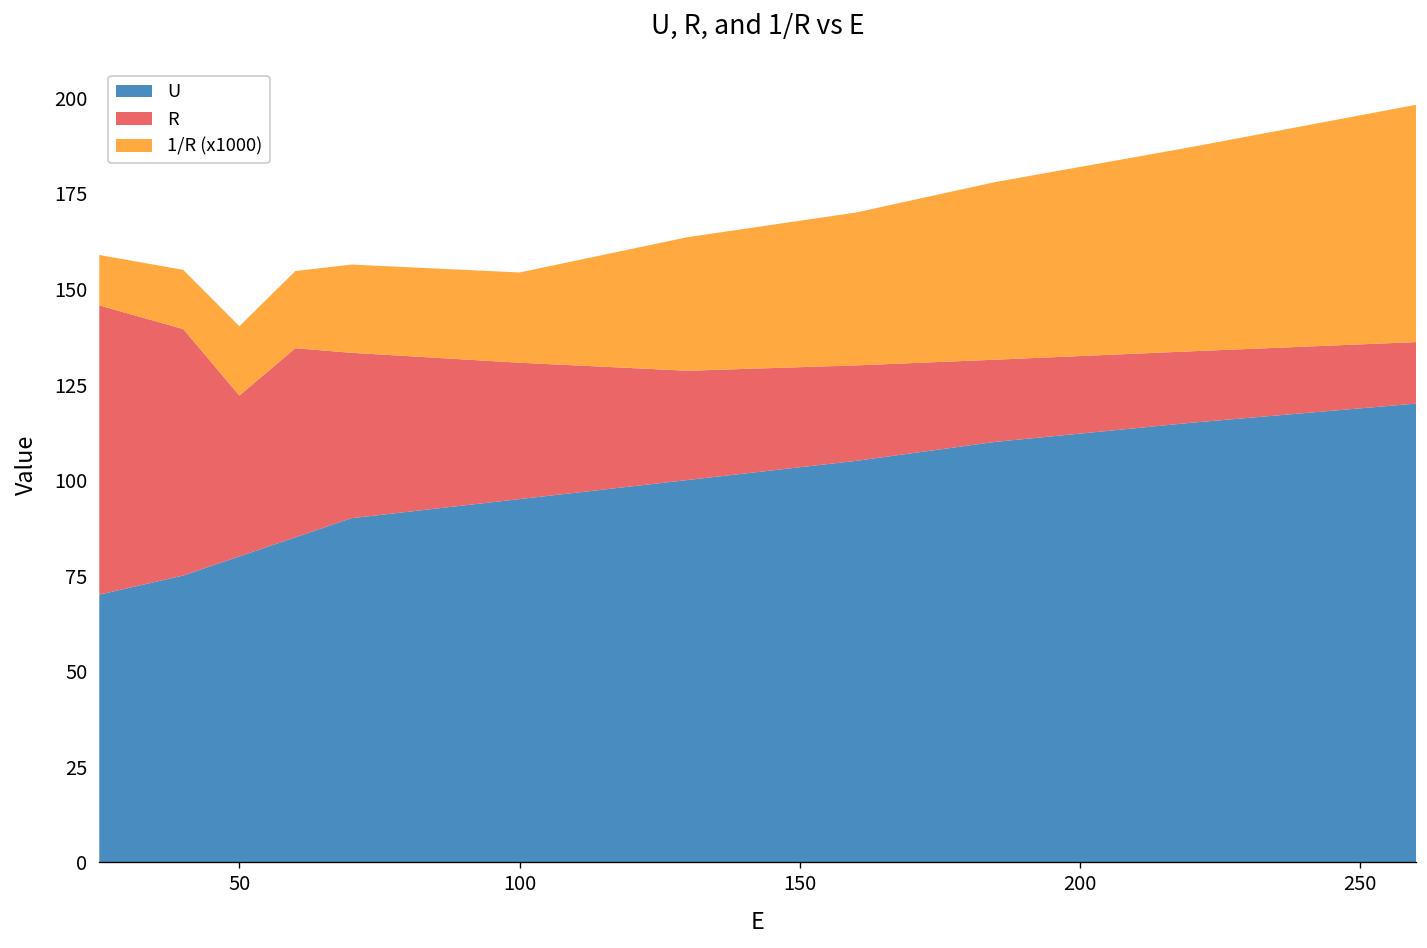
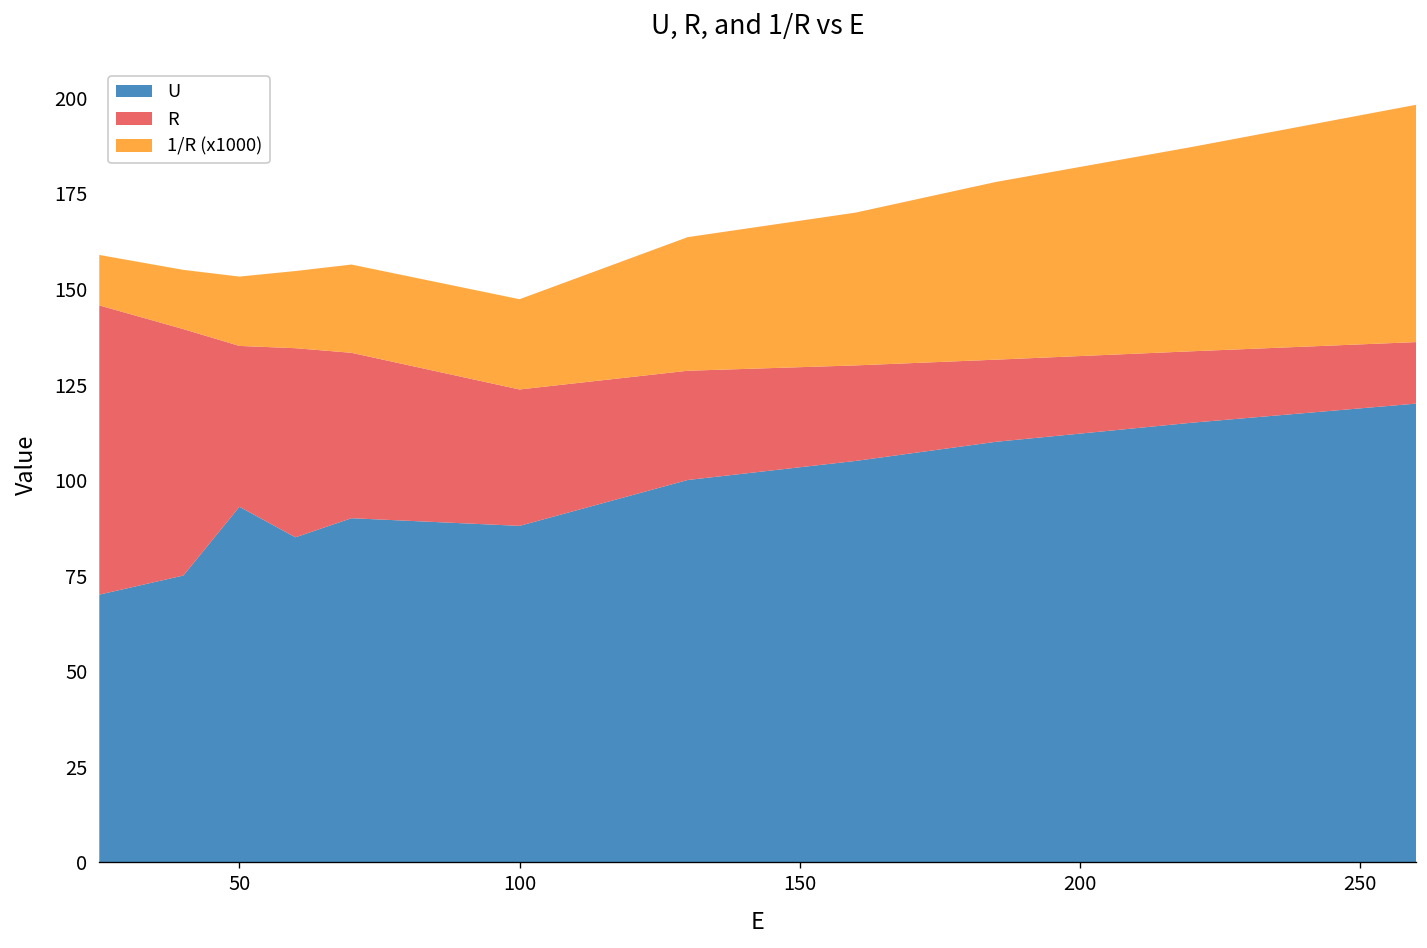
  {
    "U": {
-     "50": 80,
-     "100": 95
+     "50": 93,
+     "100": 88
    },
    "R": {
      "50": 42,
      "100": 36
    },
    "1/R (x1000)": {
      "50": 18,
      "100": 24
    }
  }
